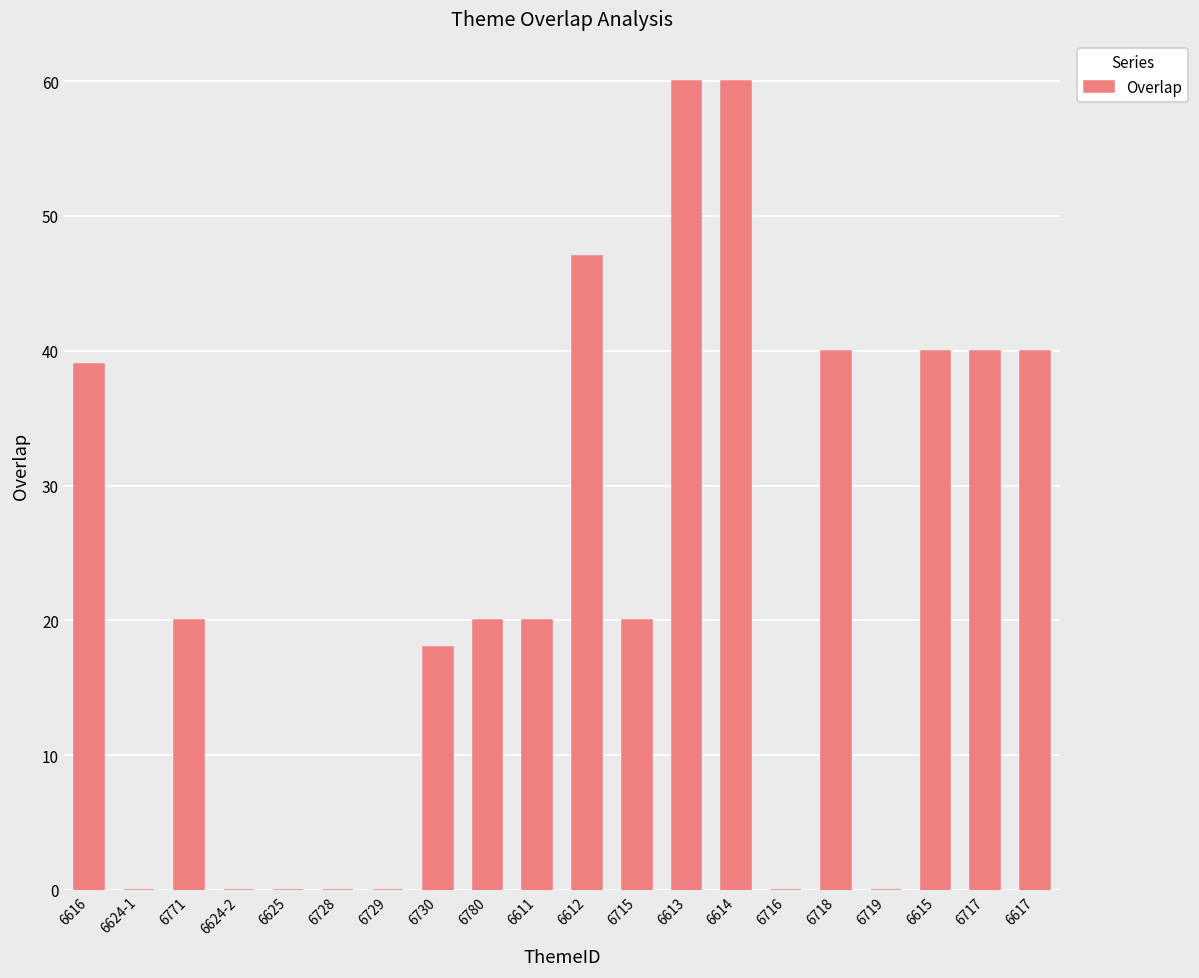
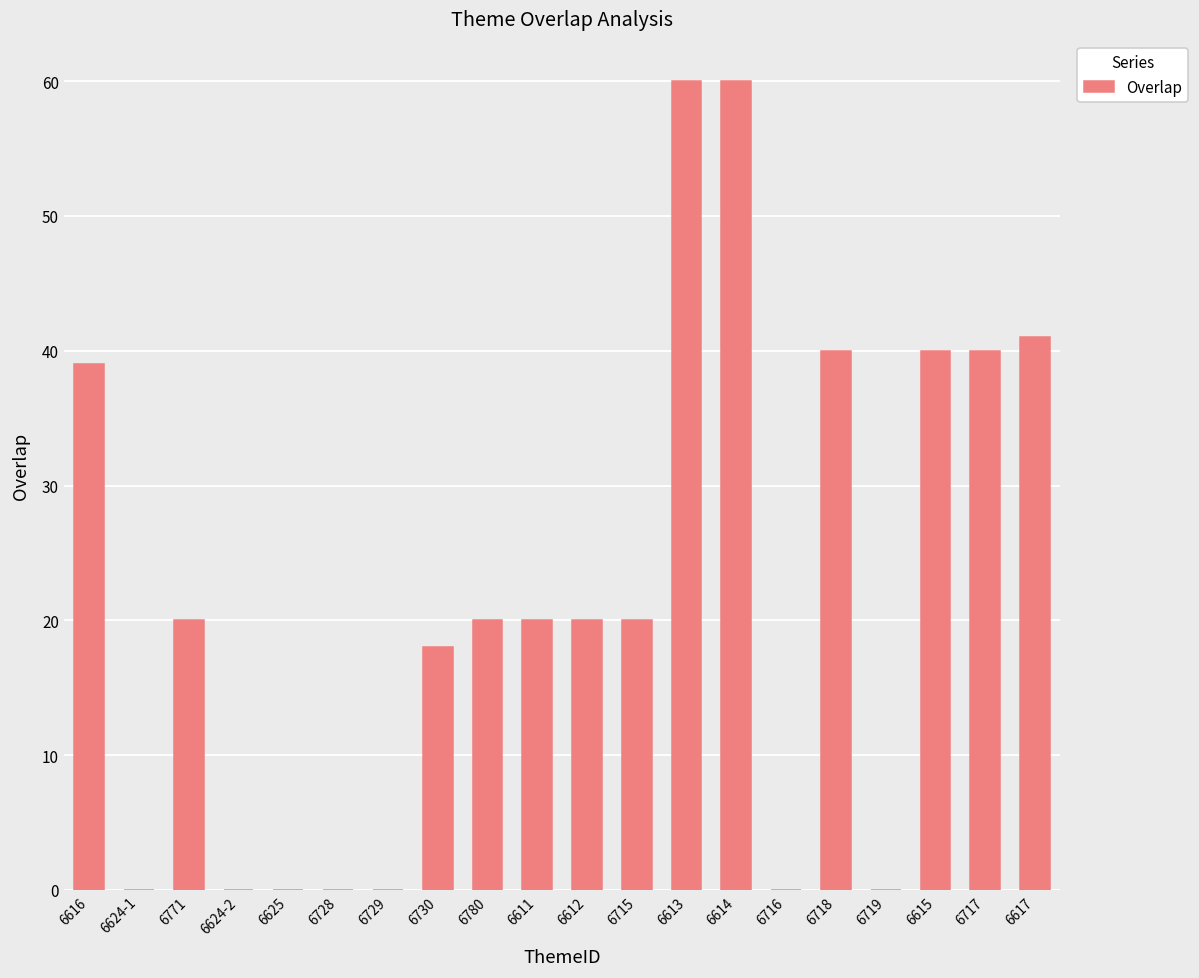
  {
    "6616": 39,
    "6624-1": 0,
    "6771": 20,
    "6624-2": 0,
    "6625": 0,
    "6728": 0,
    "6729": 0,
    "6730": 18,
    "6780": 20,
    "6611": 20,
-   "6612": 47,
+   "6612": 20,
    "6715": 20,
    "6613": 60,
    "6614": 60,
    "6716": 0,
    "6718": 40,
    "6719": 0,
    "6615": 40,
    "6717": 40,
-   "6617": 40
+   "6617": 41
  }
